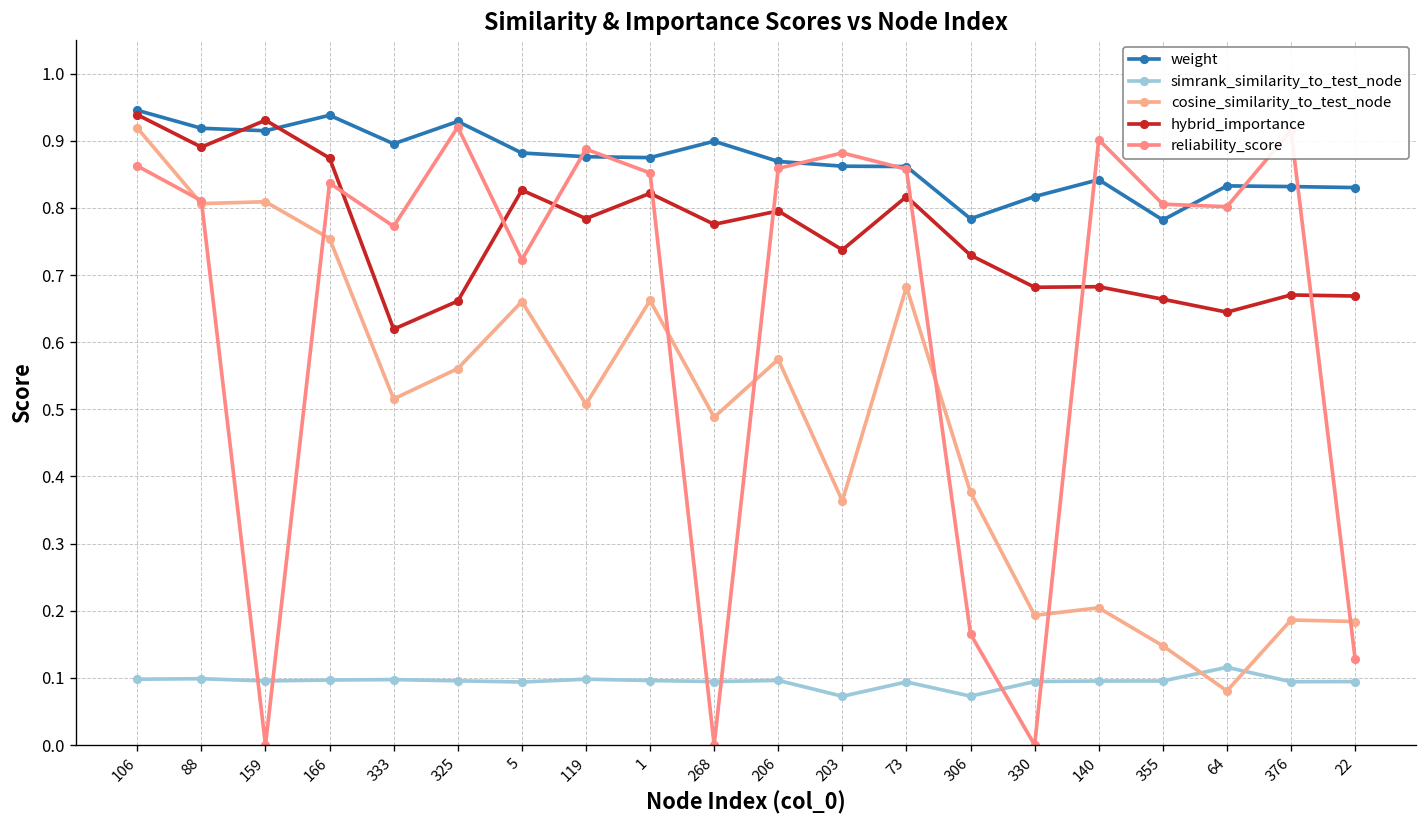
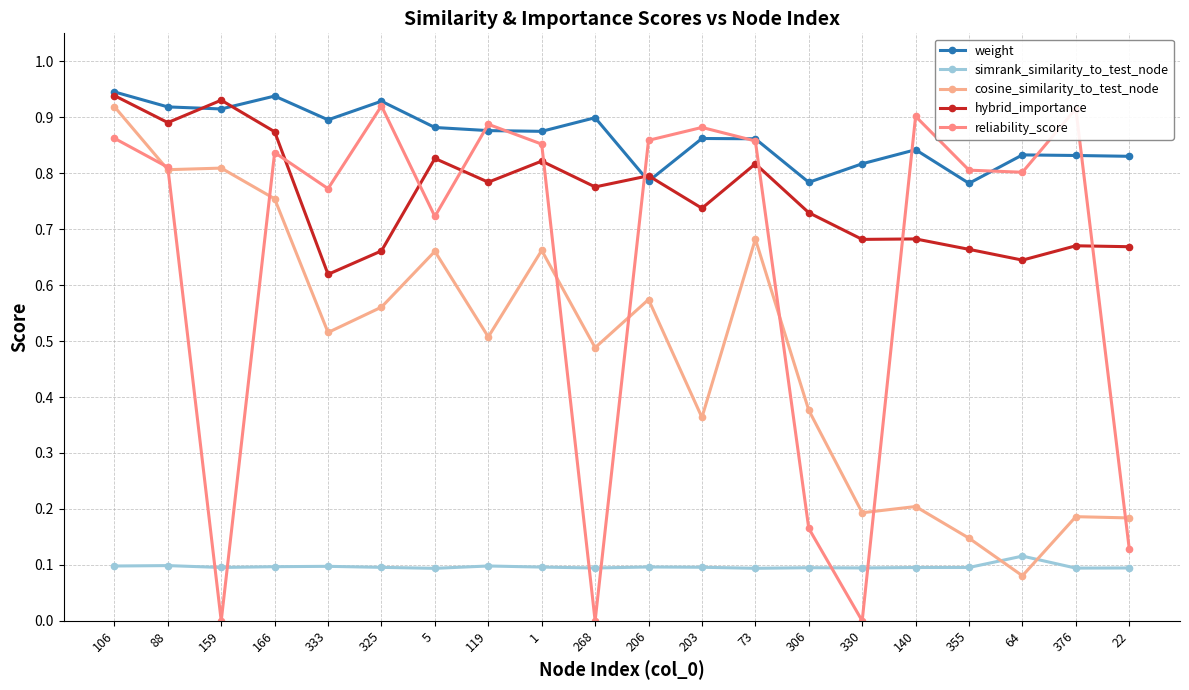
  {
    "weight": {
      "106": 0.95,
      "88": 0.92,
      "159": 0.91,
      "166": 0.94,
      "333": 0.90,
      "325": 0.93,
      "5": 0.88,
      "119": 0.88,
      "1": 0.87,
      "268": 0.90,
-     "206": 0.87,
+     "206": 0.79,
      "203": 0.86,
      "306": 0.78,
      "330": 0.82,
      "140": 0.84,
      "355": 0.78,
      "64": 0.83,
      "376": 0.83,
      "22": 0.83
    },
    "simrank_similarity_to_test_node": {
      "106": 0.10,
      "88": 0.10,
      "159": 0.10,
      "166": 0.10,
      "333": 0.10,
      "325": 0.10,
      "5": 0.09,
      "119": 0.10,
      "1": 0.10,
      "268": 0.09,
      "206": 0.10,
-     "203": 0.07,
+     "203": 0.10,
      "73": 0.09,
-     "306": 0.07,
+     "306": 0.09,
      "330": 0.09,
      "140": 0.10,
      "355": 0.10,
      "64": 0.12,
      "376": 0.09,
      "22": 0.09
    },
    "hybrid_importance": {
      "106": 0.94,
      "88": 0.89,
      "159": 0.93,
      "166": 0.87,
      "333": 0.62,
      "325": 0.66,
      "5": 0.83,
      "119": 0.78,
      "1": 0.82,
      "268": 0.78,
      "206": 0.80,
      "203": 0.74,
      "73": 0.82,
      "306": 0.73,
      "330": 0.68,
      "140": 0.68,
      "355": 0.66,
      "64": 0.64,
      "376": 0.67,
      "22": 0.67
    }
  }
